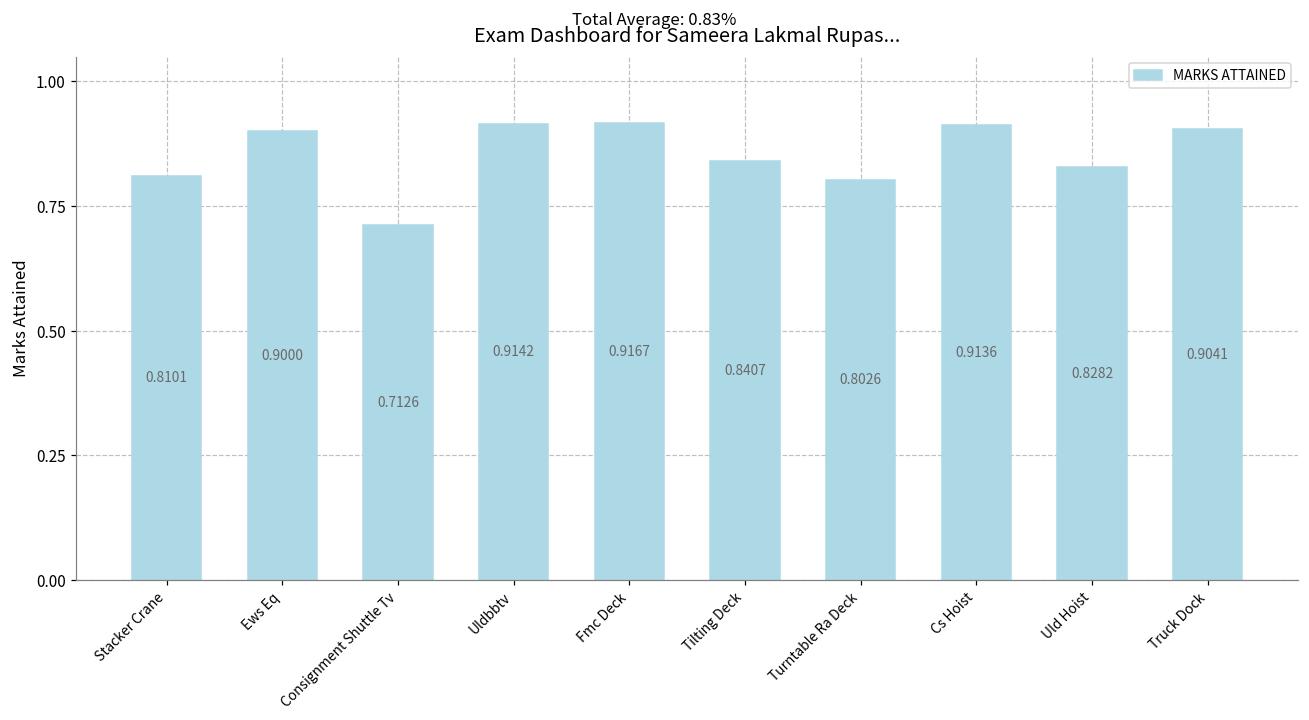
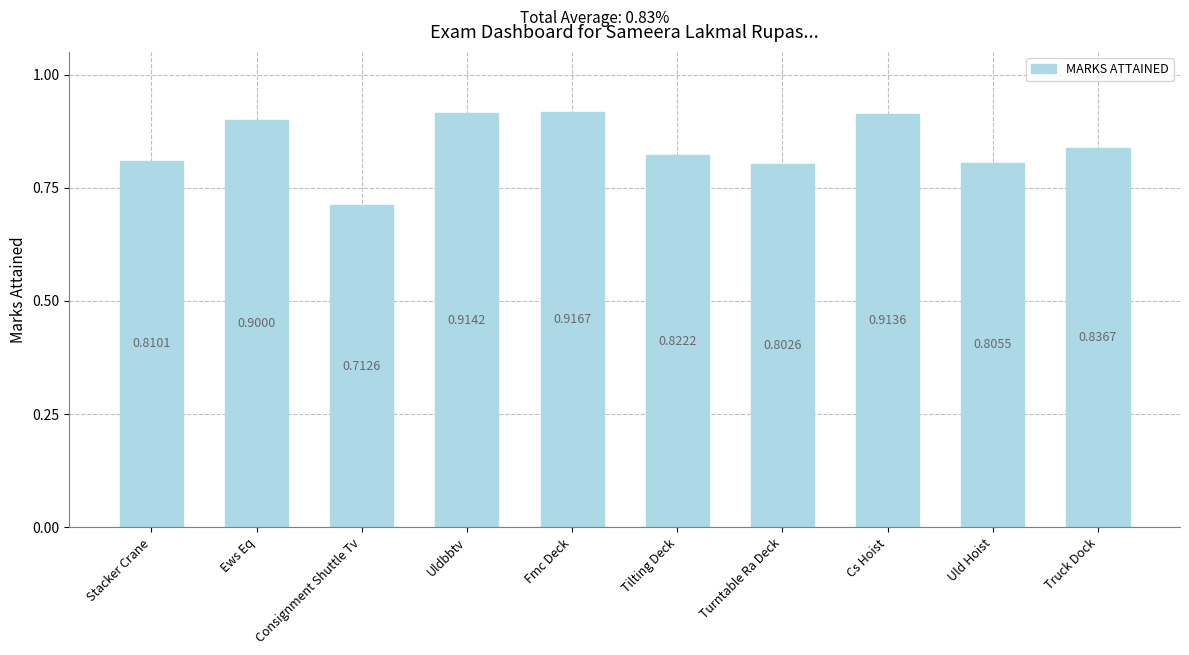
  {
    "Stacker Crane": 0.8101,
    "Ews Eq": 0.9000,
    "Consignment Shuttle Tv": 0.7126,
    "Uldbbtv": 0.9142,
    "Fmc Deck": 0.9167,
-   "Tilting Deck": 0.8407,
+   "Tilting Deck": 0.8222,
    "Turntable Ra Deck": 0.8026,
    "Cs Hoist": 0.9136,
-   "Uld Hoist": 0.8282,
-   "Truck Dock": 0.9041
+   "Uld Hoist": 0.8055,
+   "Truck Dock": 0.8367
  }
